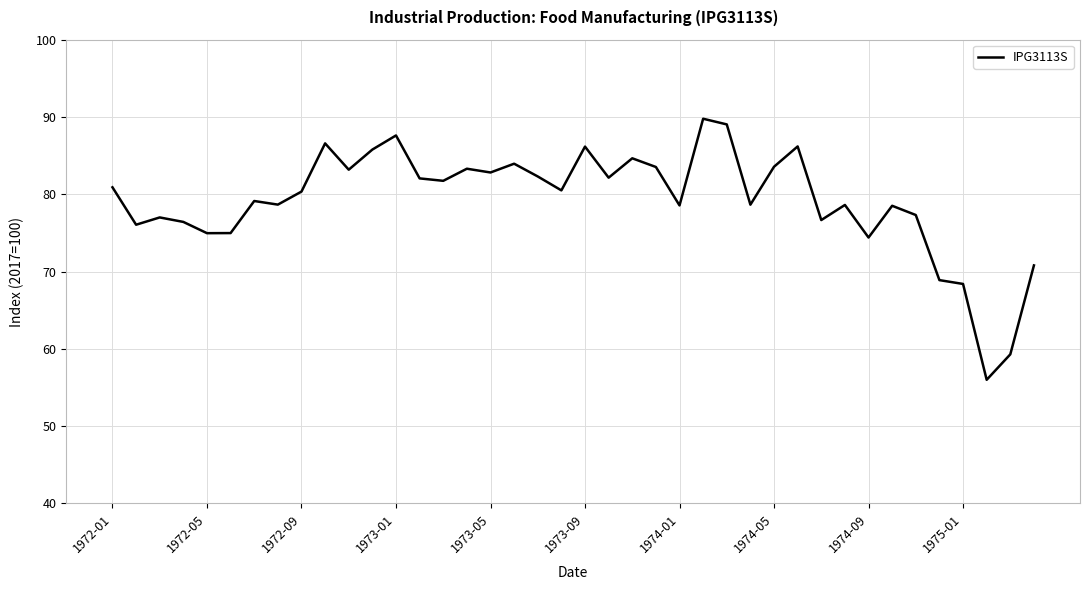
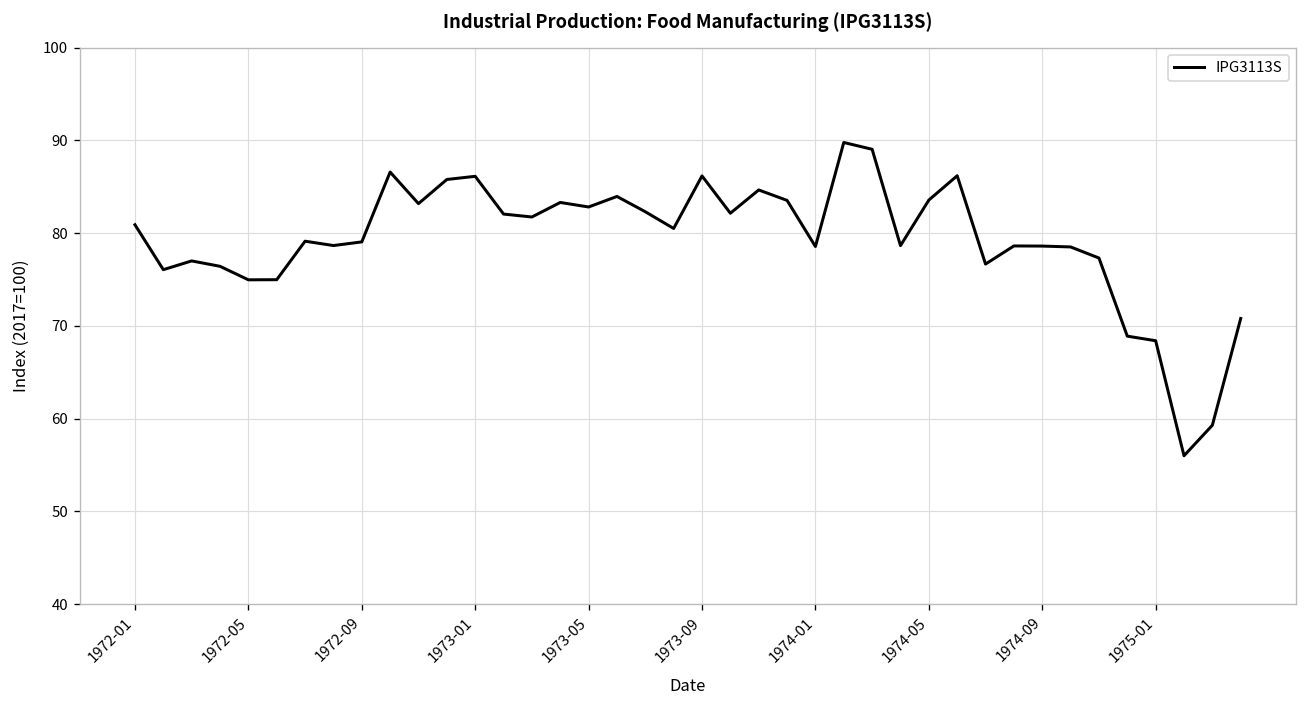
  {
    "1972-01": 81,
    "1972-05": 75,
-   "1972-09": 80,
-   "1973-01": 88,
+   "1972-09": 79,
+   "1973-01": 86,
    "1973-05": 83,
    "1973-09": 86,
    "1974-01": 79,
    "1974-05": 84,
-   "1974-09": 74,
+   "1974-09": 79,
    "1975-01": 68
  }
